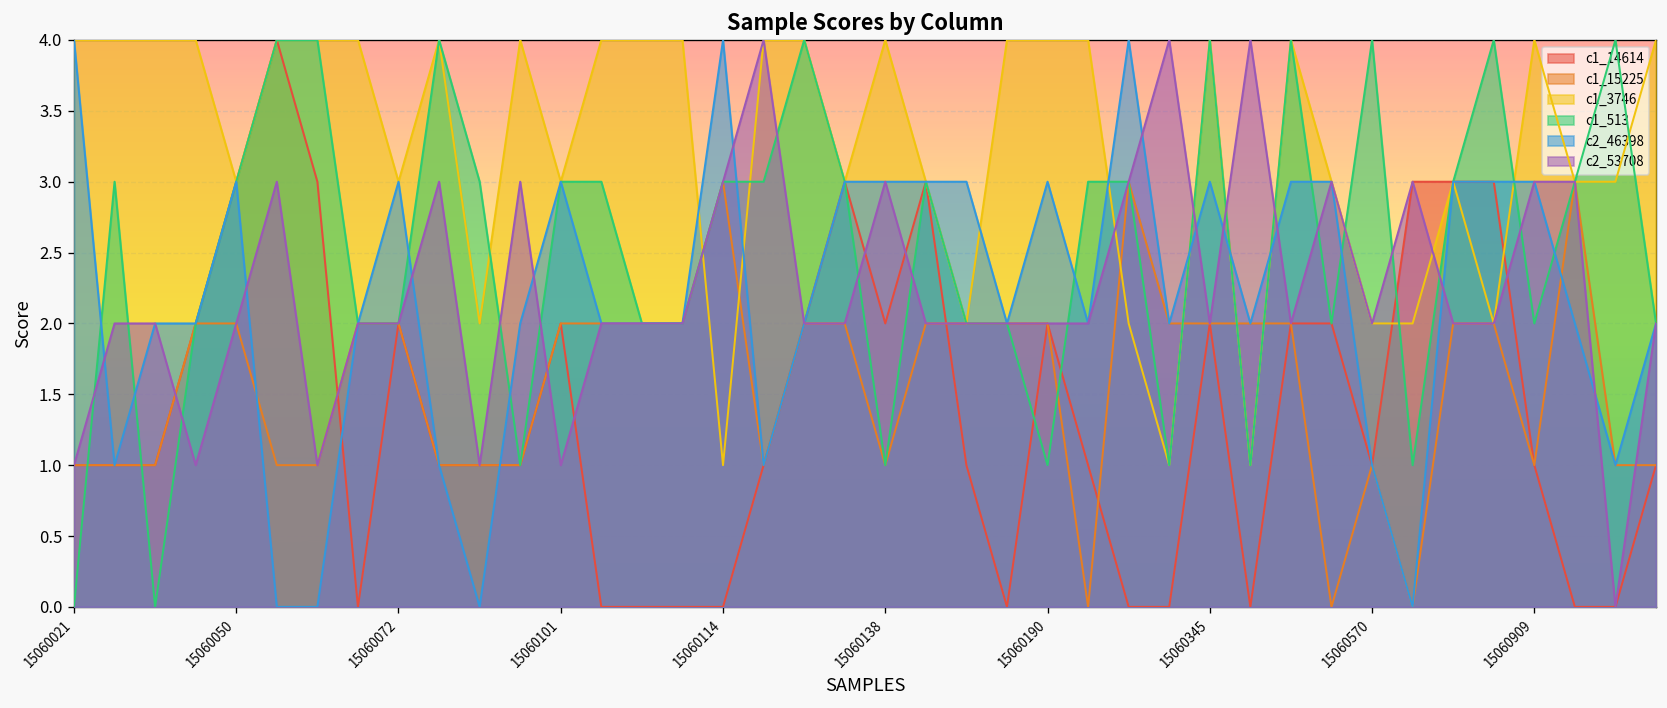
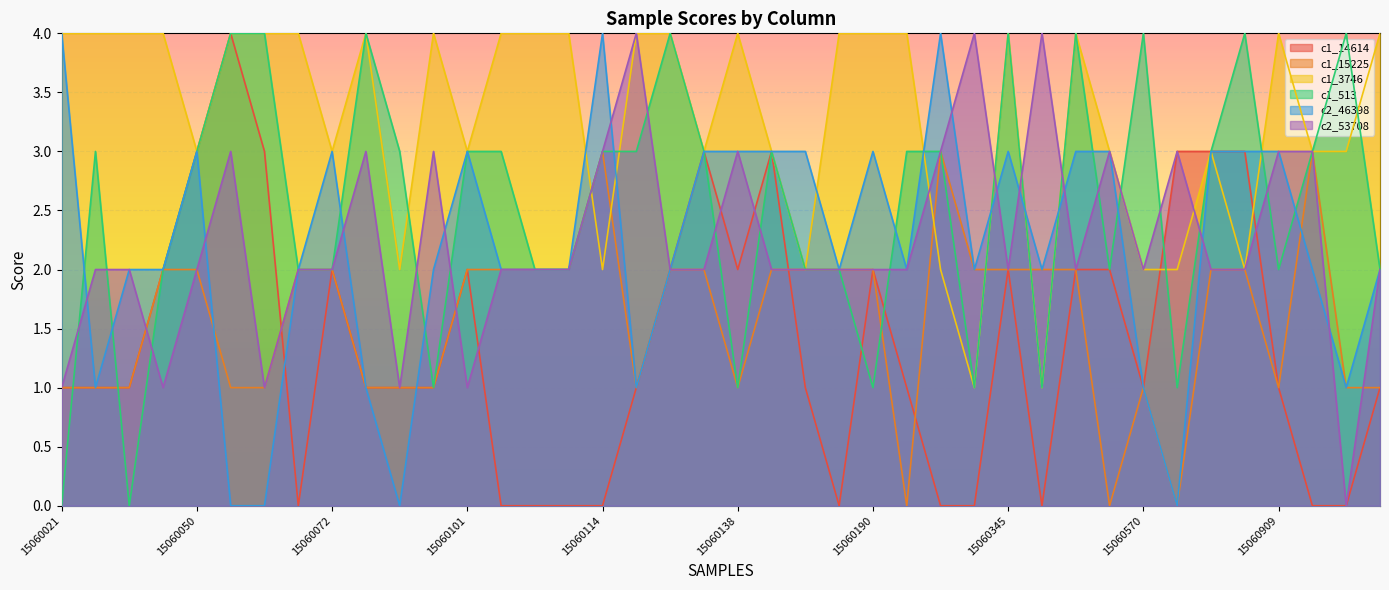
  {
    "c1_3746": {
-     "15060114": 1,
+     "15060114": 2,
      "15060138": 4,
      "15060190": 4,
      "15060909": 4
    },
    "c1_513": {
      "15060021": 0,
      "15060190": 1,
      "15060570": 4,
      "15060909": 2
    },
    "c2_46398": {
      "15060114": 4,
      "15060190": 3,
      "15060345": 3
    },
    "c2_53708": {
      "15060101": 1
    }
  }
